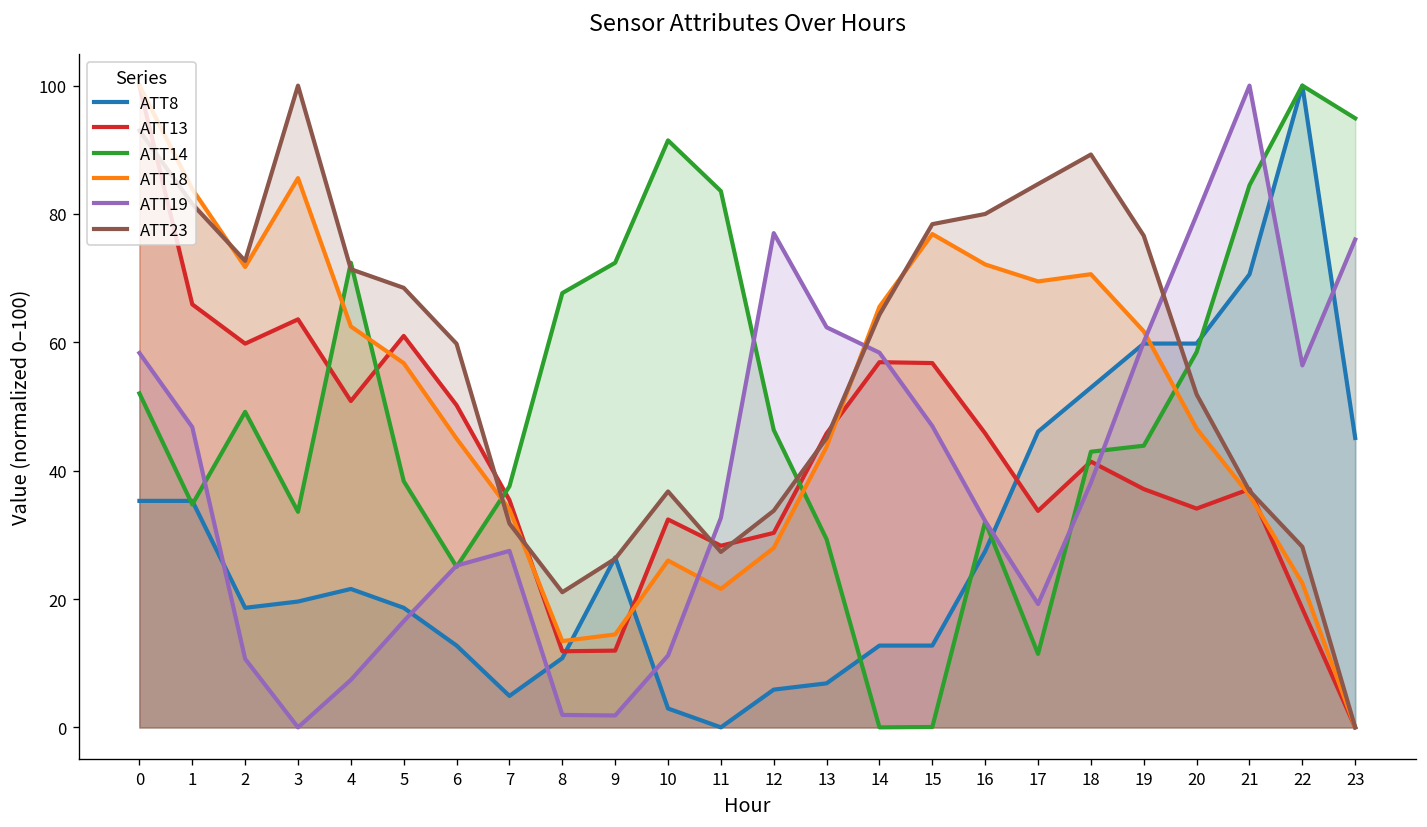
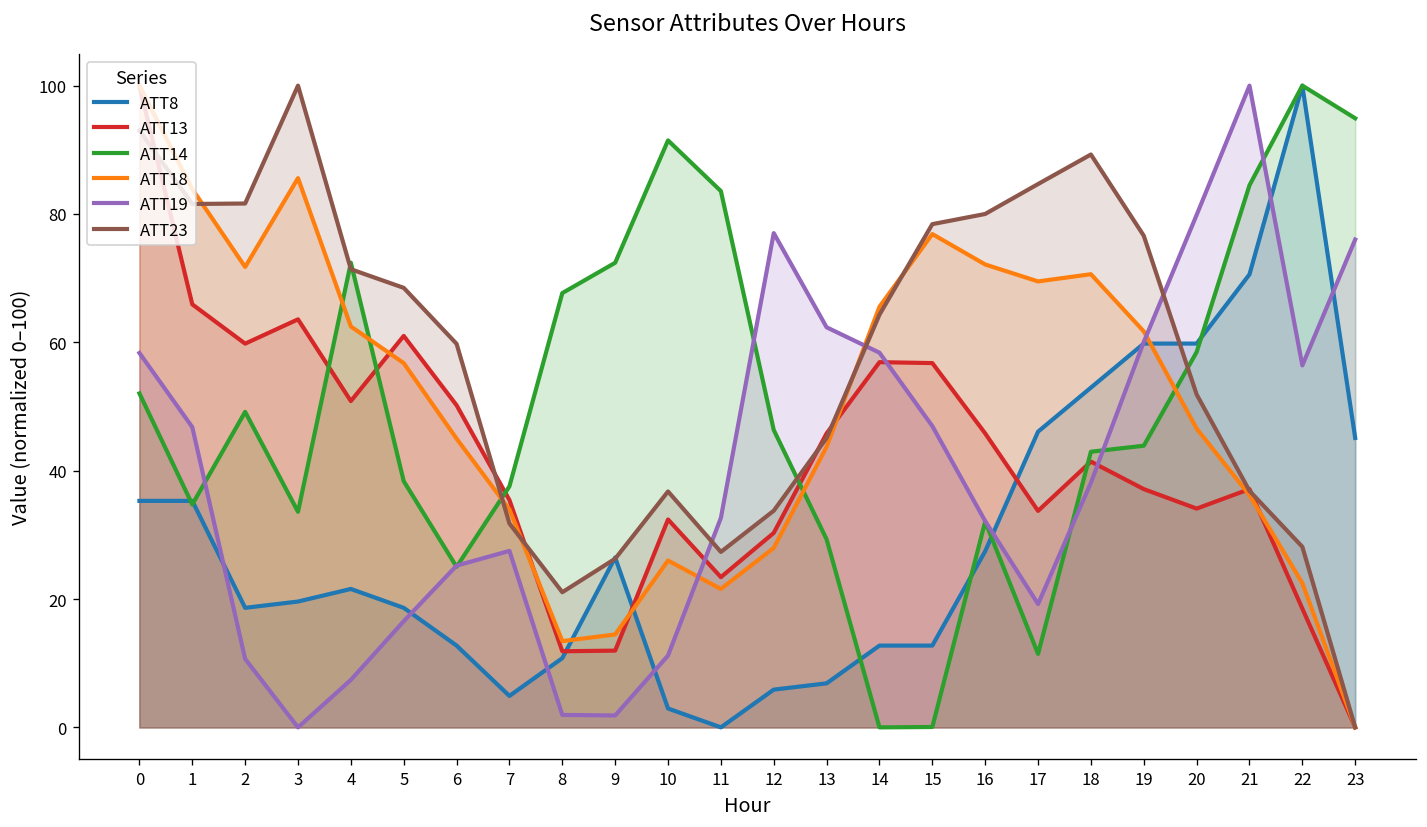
  {
    "ATT8": {
      "0": 35,
      "1": 35,
      "2": 19,
      "3": 20,
      "4": 22,
      "5": 19,
      "6": 13,
      "7": 5,
      "8": 11,
      "10": 3,
      "11": 0,
      "12": 6,
      "13": 7,
      "14": 13,
      "15": 13,
      "16": 27,
      "17": 46,
      "18": 53,
      "20": 60,
      "21": 71,
      "23": 45
    },
    "ATT13": {
      "1": 66,
      "2": 60,
      "3": 64,
      "4": 51,
      "5": 61,
      "6": 50,
      "7": 35,
      "8": 12,
      "9": 12,
      "10": 32,
-     "11": 28,
+     "11": 23,
      "12": 30,
      "13": 46,
      "14": 57,
      "15": 57,
      "16": 46,
      "17": 34,
      "18": 41,
      "19": 37,
      "20": 34,
      "22": 19
    },
    "ATT14": {
      "0": 52,
      "1": 35,
      "2": 49,
      "3": 34,
      "4": 72,
      "5": 38,
      "7": 38,
      "8": 68,
      "9": 72,
      "10": 91,
      "11": 84,
      "12": 46,
      "13": 29,
      "14": 0,
      "15": 0,
      "17": 11,
      "18": 43,
      "19": 44,
      "20": 58,
      "21": 84,
      "23": 95
    },
    "ATT18": {
      "2": 72,
      "3": 86,
      "4": 62,
      "5": 57,
      "6": 45,
      "7": 34,
      "8": 13,
      "9": 14,
      "10": 26,
      "11": 22,
      "12": 28,
      "13": 44,
      "14": 66,
      "15": 77,
      "16": 72,
      "17": 69,
      "18": 71,
      "19": 62,
      "20": 47,
      "21": 36,
      "22": 22
    },
    "ATT19": {
      "0": 58,
      "1": 47,
      "2": 11,
      "3": 0,
      "4": 7,
      "5": 17,
      "7": 28,
      "8": 2,
      "9": 2,
      "10": 11,
      "11": 33,
      "12": 77,
      "13": 62,
      "14": 58,
      "15": 47,
      "17": 19,
      "18": 38,
      "20": 80,
      "21": 100,
      "22": 56,
      "23": 76
    },
    "ATT23": {
-     "2": 73,
+     "2": 82,
      "3": 100,
      "4": 71,
      "5": 68,
      "6": 60,
      "7": 32,
      "8": 21,
      "10": 37,
      "11": 27,
      "12": 34,
      "13": 45,
      "14": 64,
      "15": 78,
      "16": 80,
      "17": 85,
      "18": 89,
      "19": 77,
      "20": 52,
      "22": 28
    }
  }
